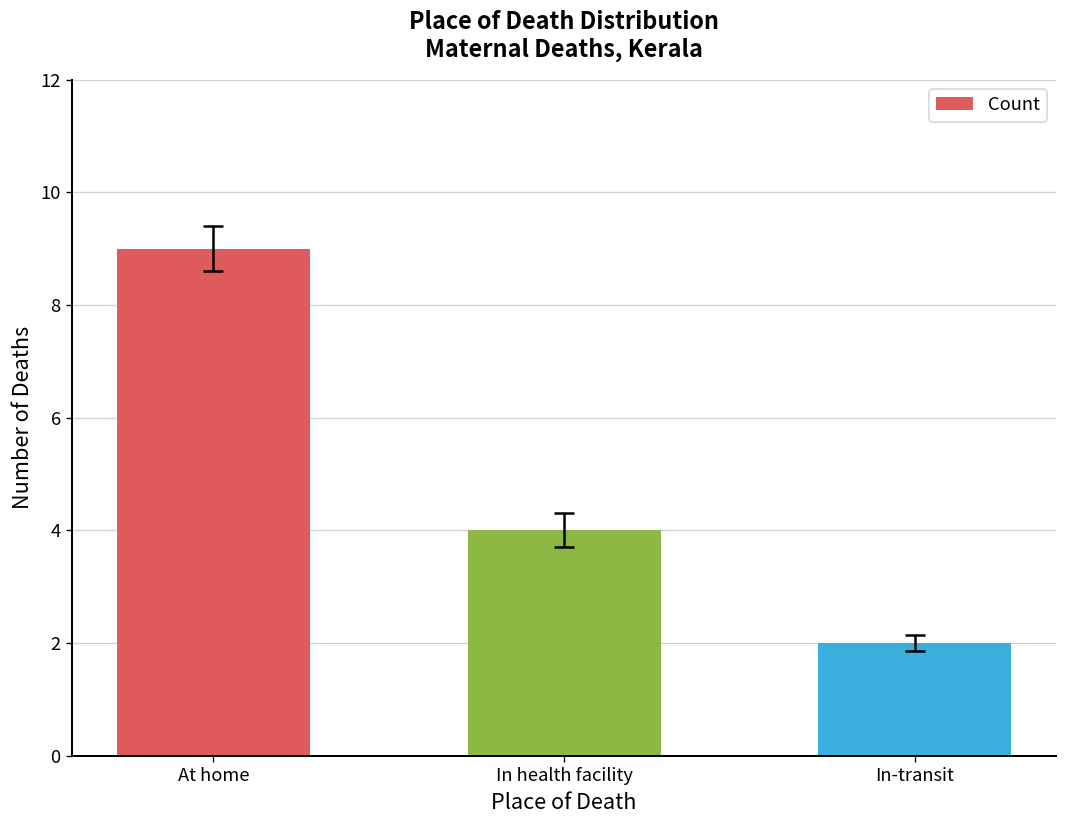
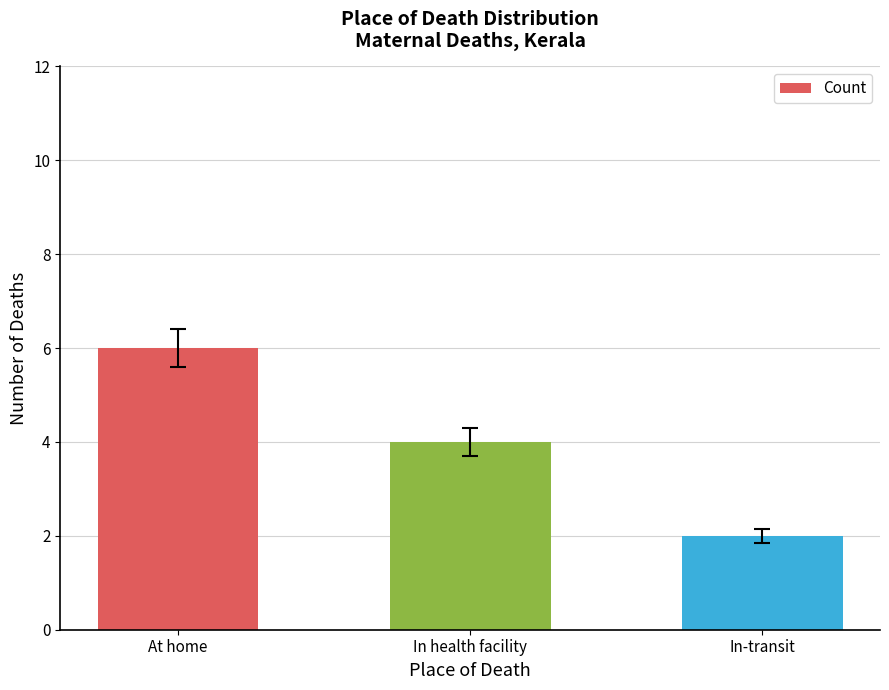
  {
    "Count": {
-     "At home": 9,
+     "At home": 6,
      "In health facility": 4,
      "In-transit": 2
    }
  }
